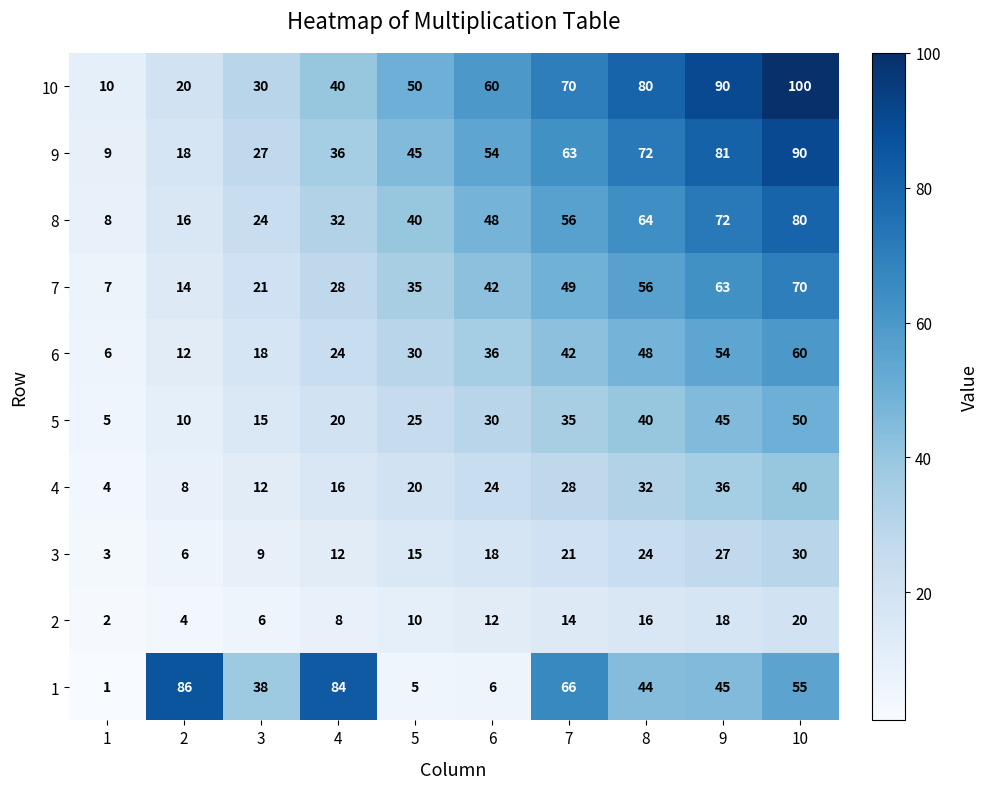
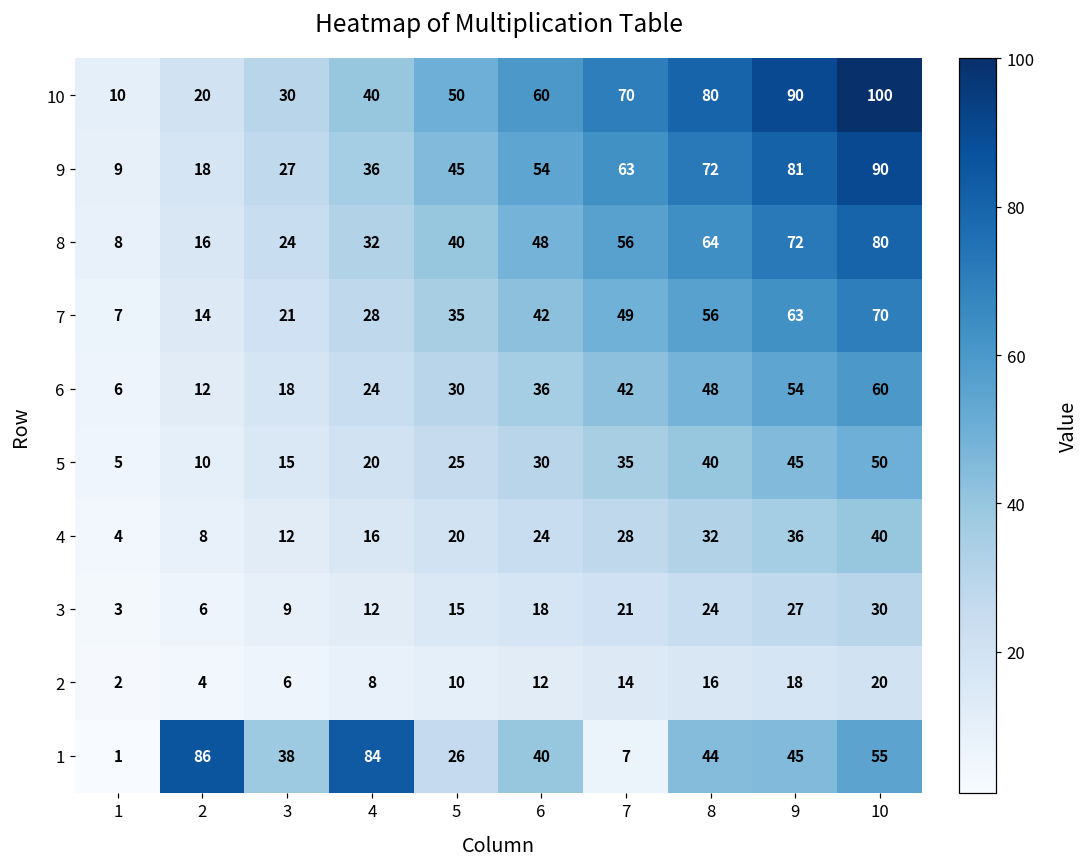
  {
    "10": {
      "1": 10,
      "2": 20,
      "3": 30,
      "4": 40,
      "5": 50,
      "6": 60,
      "7": 70,
      "8": 80,
      "9": 90,
      "10": 100
    },
    "9": {
      "1": 9,
      "2": 18,
      "3": 27,
      "4": 36,
      "5": 45,
      "6": 54,
      "7": 63,
      "8": 72,
      "9": 81,
      "10": 90
    },
    "8": {
      "1": 8,
      "2": 16,
      "3": 24,
      "4": 32,
      "5": 40,
      "6": 48,
      "7": 56,
      "8": 64,
      "9": 72,
      "10": 80
    },
    "7": {
      "1": 7,
      "2": 14,
      "3": 21,
      "4": 28,
      "5": 35,
      "6": 42,
      "7": 49,
      "8": 56,
      "9": 63,
      "10": 70
    },
    "6": {
      "1": 6,
      "2": 12,
      "3": 18,
      "4": 24,
      "5": 30,
      "6": 36,
      "7": 42,
      "8": 48,
      "9": 54,
      "10": 60
    },
    "5": {
      "1": 5,
      "2": 10,
      "3": 15,
      "4": 20,
      "5": 25,
      "6": 30,
      "7": 35,
      "8": 40,
      "9": 45,
      "10": 50
    },
    "4": {
      "1": 4,
      "2": 8,
      "3": 12,
      "4": 16,
      "5": 20,
      "6": 24,
      "7": 28,
      "8": 32,
      "9": 36,
      "10": 40
    },
    "3": {
      "1": 3,
      "2": 6,
      "3": 9,
      "4": 12,
      "5": 15,
      "6": 18,
      "7": 21,
      "8": 24,
      "9": 27,
      "10": 30
    },
    "2": {
      "1": 2,
      "2": 4,
      "3": 6,
      "4": 8,
      "5": 10,
      "6": 12,
      "7": 14,
      "8": 16,
      "9": 18,
      "10": 20
    },
    "1": {
      "1": 1,
      "2": 86,
      "3": 38,
      "4": 84,
-     "5": 5,
-     "6": 6,
-     "7": 66,
+     "5": 26,
+     "6": 40,
+     "7": 7,
      "8": 44,
      "9": 45,
      "10": 55
    }
  }
